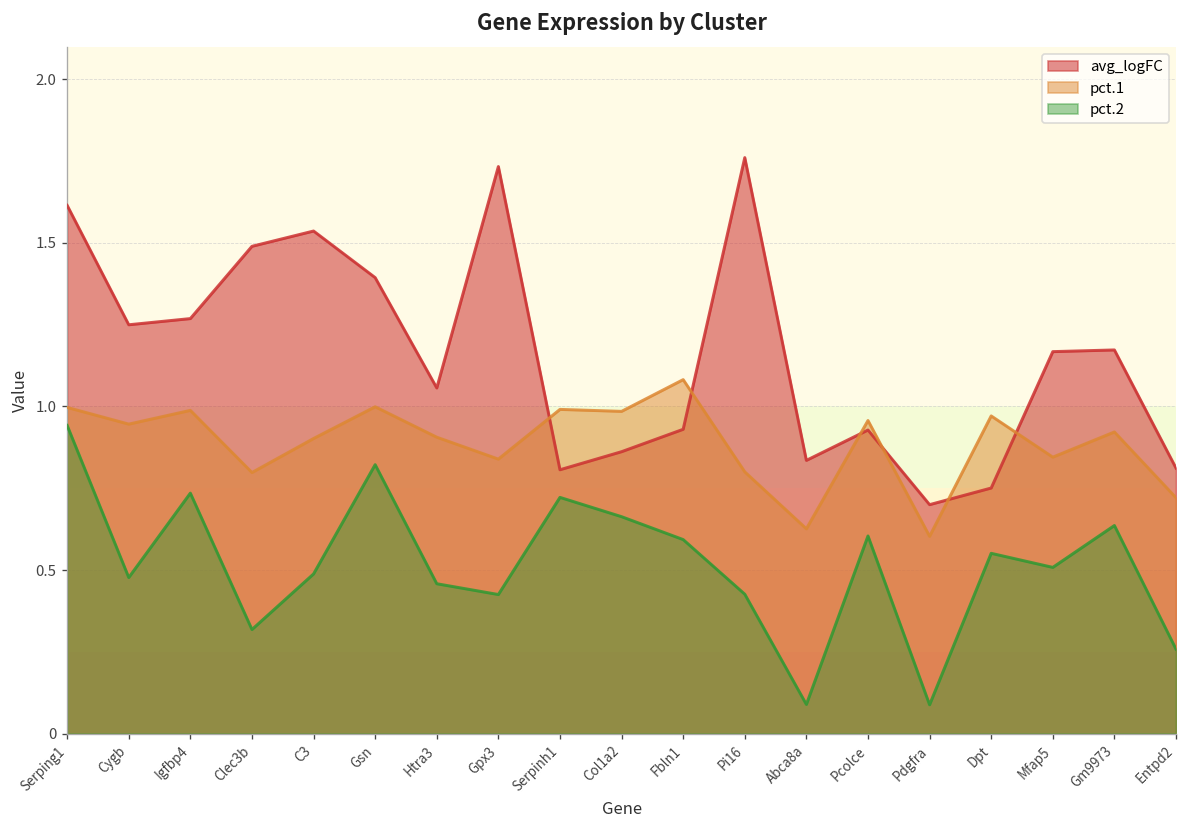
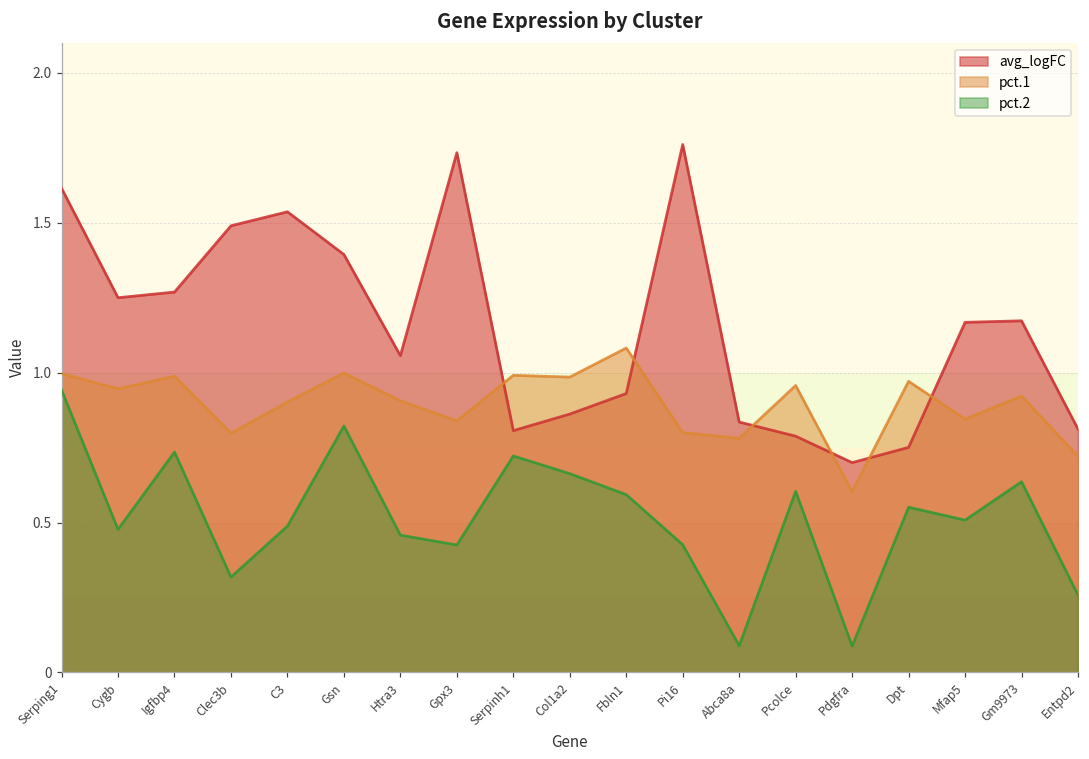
  {
    "avg_logFC": {
      "Serping1": 1.61,
      "Cygb": 1.25,
      "Igfbp4": 1.27,
      "Clec3b": 1.49,
      "C3": 1.54,
      "Gsn": 1.39,
      "Htra3": 1.06,
      "Gpx3": 1.73,
      "Serpinh1": 0.81,
      "Col1a2": 0.86,
      "Fbln1": 0.93,
      "Pi16": 1.76,
      "Abca8a": 0.84,
-     "Pcolce": 0.93,
+     "Pcolce": 0.79,
      "Pdgfra": 0.70,
      "Dpt": 0.75,
      "Mfap5": 1.17,
      "Gm9973": 1.17,
      "Entpd2": 0.81
    },
    "pct.1": {
      "Serping1": 1.00,
      "Cygb": 0.95,
      "Igfbp4": 0.99,
      "Clec3b": 0.80,
      "C3": 0.90,
      "Gsn": 1.00,
      "Htra3": 0.91,
      "Gpx3": 0.84,
      "Serpinh1": 0.99,
      "Col1a2": 0.99,
      "Fbln1": 1.08,
      "Pi16": 0.80,
-     "Abca8a": 0.63,
+     "Abca8a": 0.78,
      "Pcolce": 0.96,
      "Pdgfra": 0.60,
      "Dpt": 0.97,
      "Mfap5": 0.85,
      "Gm9973": 0.92,
      "Entpd2": 0.72
    },
    "pct.2": {
      "Serping1": 0.94,
      "Cygb": 0.48,
      "Igfbp4": 0.74,
      "Clec3b": 0.32,
      "C3": 0.49,
      "Gsn": 0.82,
      "Htra3": 0.46,
      "Gpx3": 0.43,
      "Serpinh1": 0.72,
      "Col1a2": 0.66,
      "Fbln1": 0.59,
      "Pi16": 0.43,
      "Abca8a": 0.09,
      "Pcolce": 0.60,
      "Pdgfra": 0.09,
      "Dpt": 0.55,
      "Mfap5": 0.51,
      "Gm9973": 0.64,
      "Entpd2": 0.26
    }
  }
